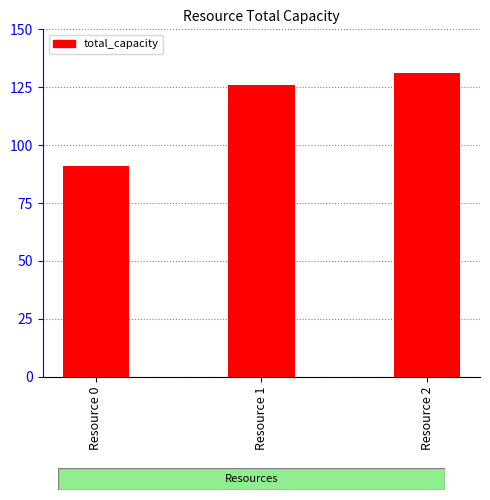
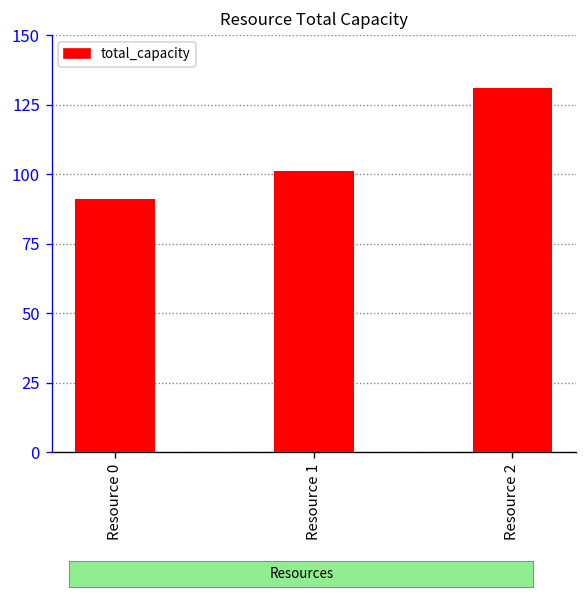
  {
    "Resource 0": 91,
-   "Resource 1": 126,
+   "Resource 1": 101,
    "Resource 2": 131
  }
